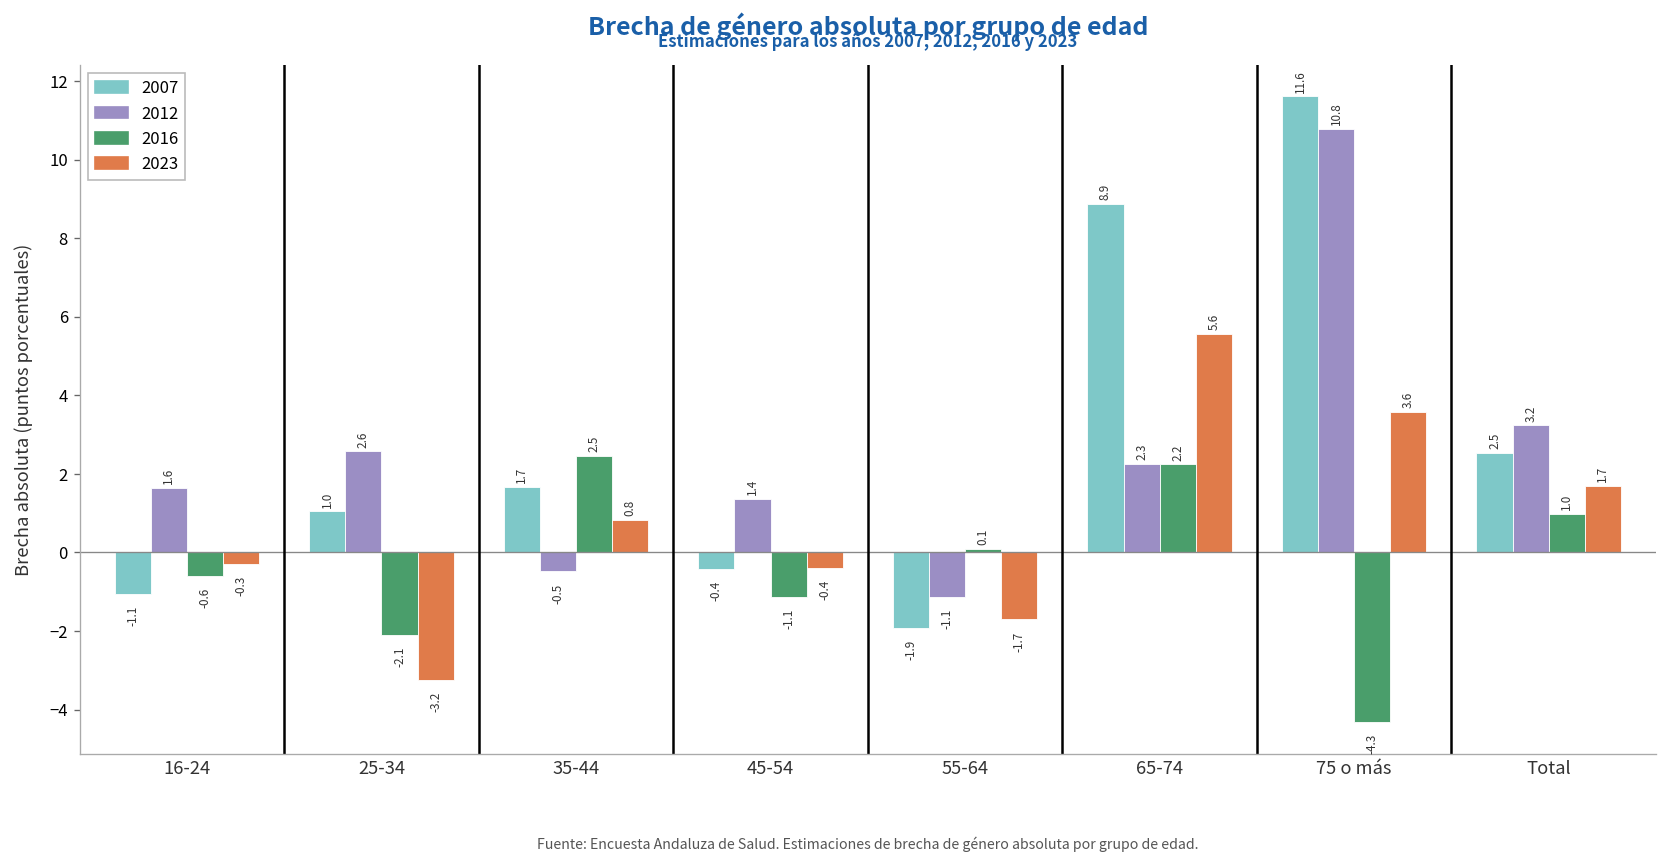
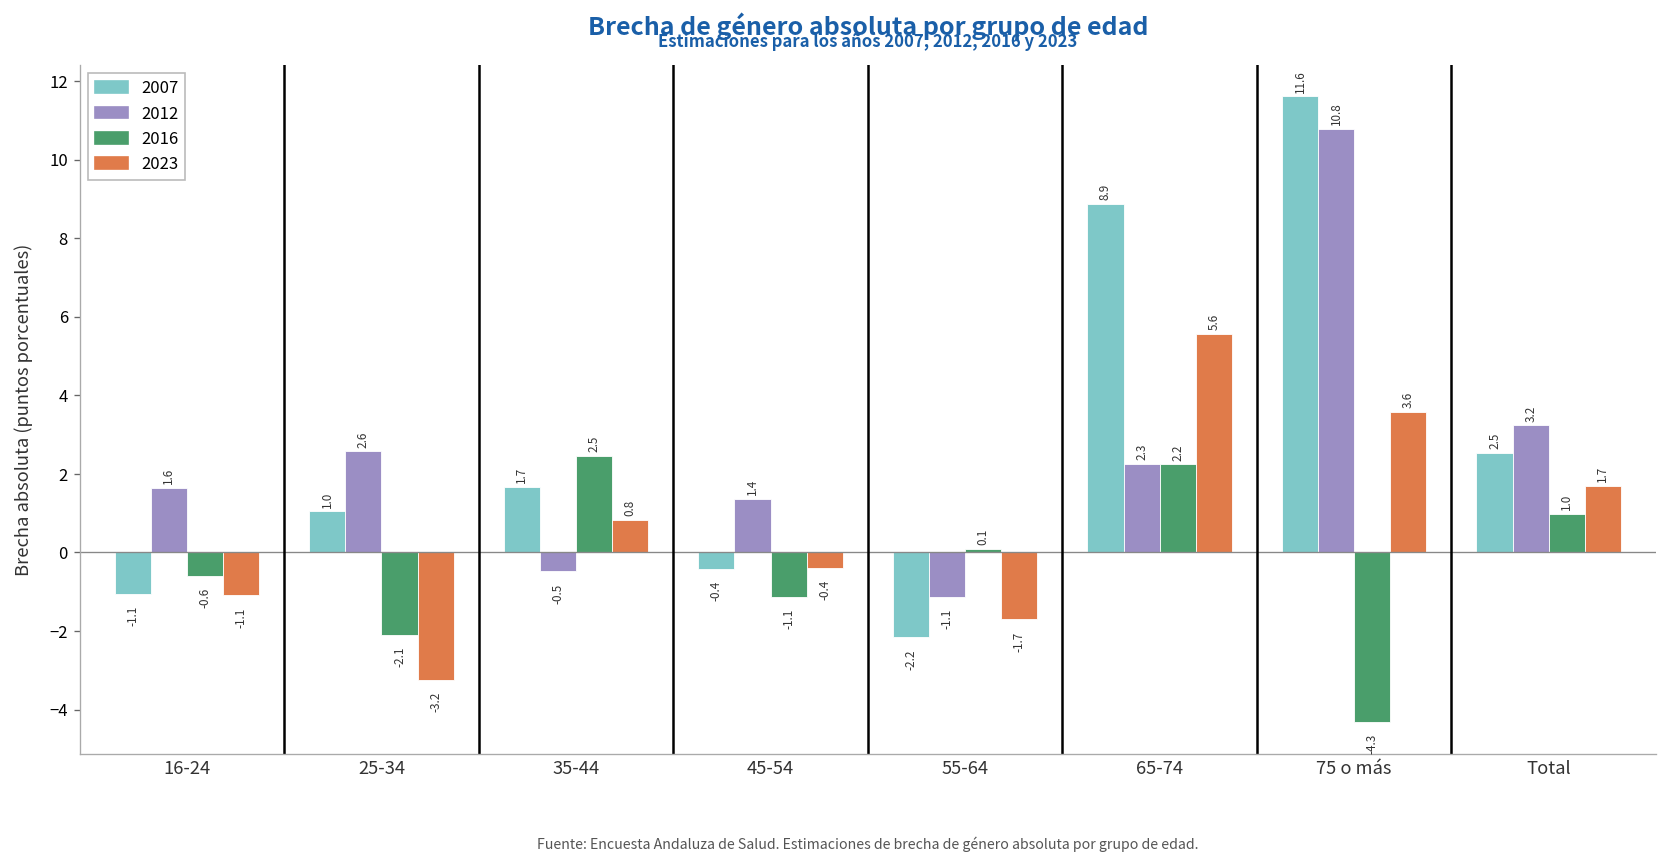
  {
    "2007": {
      "16-24": -1.1,
      "25-34": 1.0,
      "35-44": 1.7,
      "45-54": -0.4,
-     "55-64": -1.9,
+     "55-64": -2.2,
      "65-74": 8.9,
      "75 o más": 11.6,
      "Total": 2.5
    },
    "2012": {
      "16-24": 1.6,
      "25-34": 2.6,
      "35-44": -0.5,
      "45-54": 1.4,
      "55-64": -1.1,
      "65-74": 2.3,
      "75 o más": 10.8,
      "Total": 3.2
    },
    "2016": {
      "16-24": -0.6,
      "25-34": -2.1,
      "35-44": 2.5,
      "45-54": -1.1,
      "55-64": 0.1,
      "65-74": 2.2,
      "75 o más": -4.3,
      "Total": 1.0
    },
    "2023": {
-     "16-24": -0.3,
+     "16-24": -1.1,
      "25-34": -3.2,
      "35-44": 0.8,
      "45-54": -0.4,
      "55-64": -1.7,
      "65-74": 5.6,
      "75 o más": 3.6,
      "Total": 1.7
    }
  }
